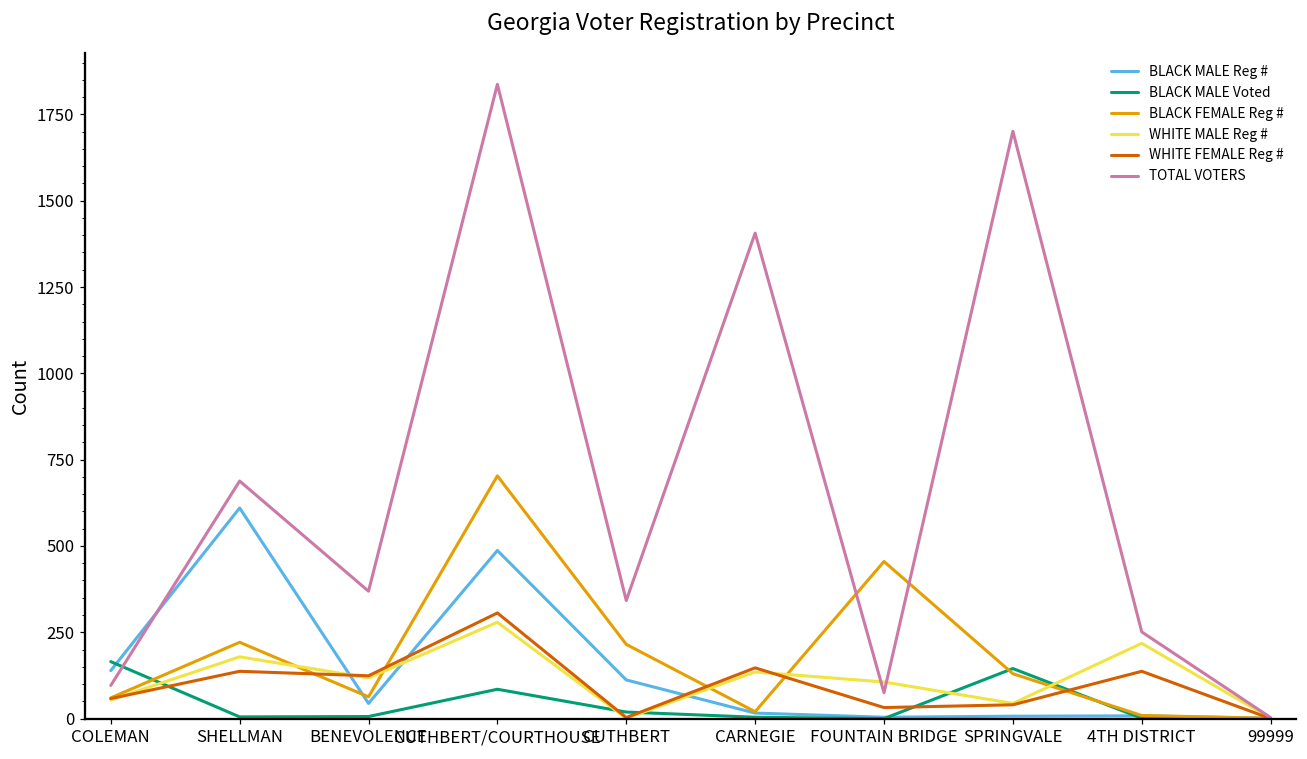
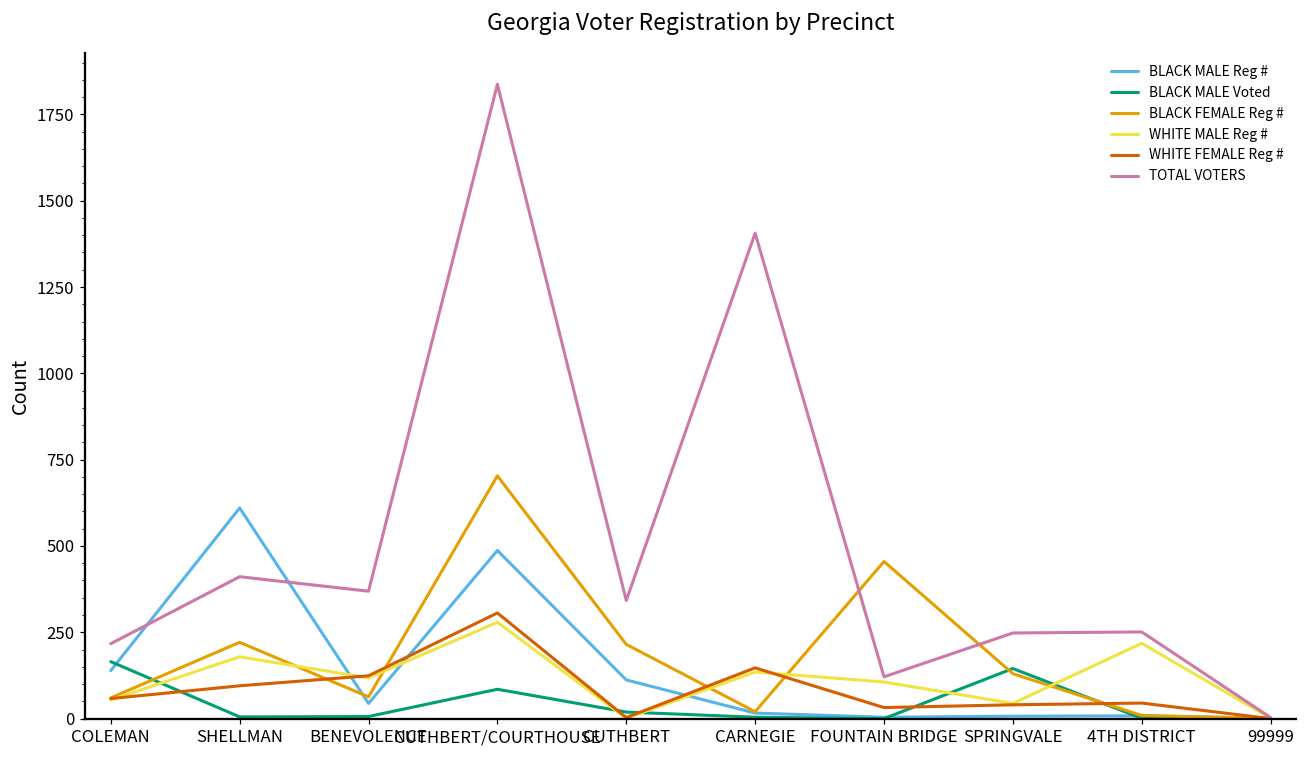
  {
    "BLACK MALE Reg #": {
      "COLEMAN": 140,
      "SHELLMAN": 610,
      "SPRINGVALE": 10
    },
    "BLACK MALE Voted": {
      "COLEMAN": 170,
      "SHELLMAN": 10,
      "CARNEGIE": 0,
      "SPRINGVALE": 150
    },
    "BLACK FEMALE Reg #": {
      "SHELLMAN": 220,
      "FOUNTAIN BRIDGE": 460,
      "SPRINGVALE": 130
    },
    "WHITE MALE Reg #": {
      "SHELLMAN": 180,
      "CARNEGIE": 140,
      "FOUNTAIN BRIDGE": 110,
      "4TH DISTRICT": 220
    },
    "WHITE FEMALE Reg #": {
-     "SHELLMAN": 140,
+     "SHELLMAN": 100,
      "CARNEGIE": 150,
      "FOUNTAIN BRIDGE": 30,
-     "4TH DISTRICT": 140
+     "4TH DISTRICT": 50
    },
    "TOTAL VOTERS": {
-     "COLEMAN": 100,
-     "SHELLMAN": 690,
+     "COLEMAN": 220,
+     "SHELLMAN": 410,
      "CARNEGIE": 1410,
-     "FOUNTAIN BRIDGE": 80,
-     "SPRINGVALE": 1700,
+     "FOUNTAIN BRIDGE": 120,
+     "SPRINGVALE": 250,
      "4TH DISTRICT": 250
    }
  }
